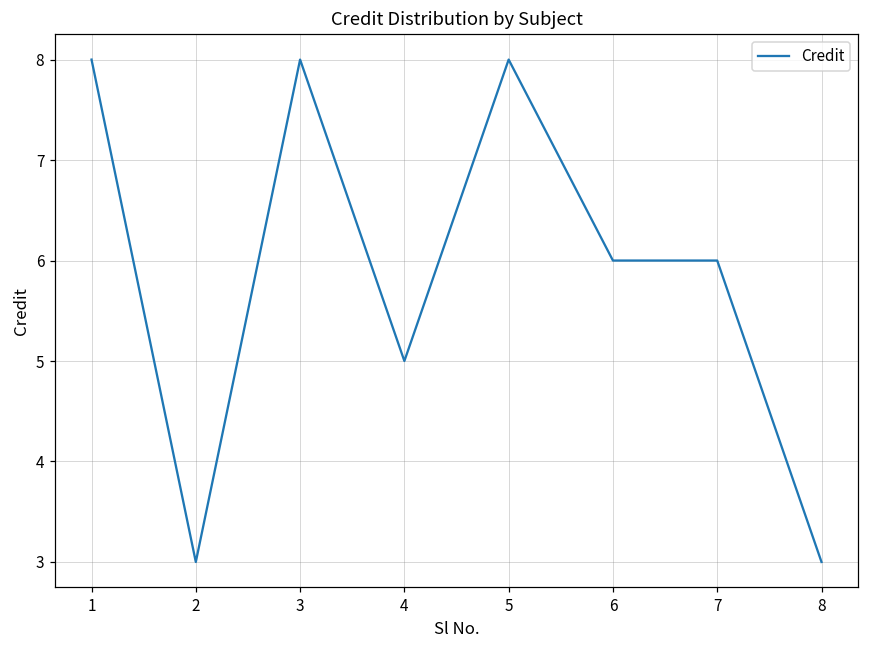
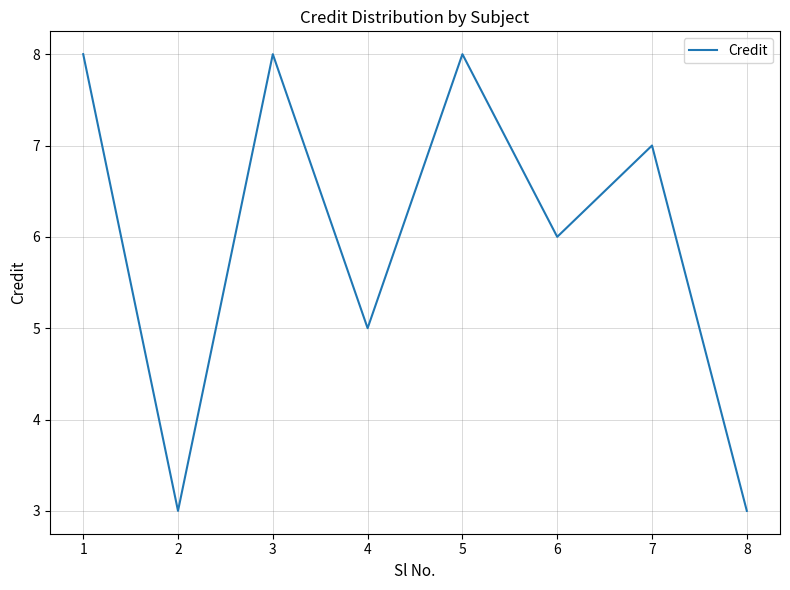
  {
    "1": 8,
    "2": 3,
    "3": 8,
    "4": 5,
    "5": 8,
    "6": 6,
-   "7": 6,
+   "7": 7,
    "8": 3
  }
